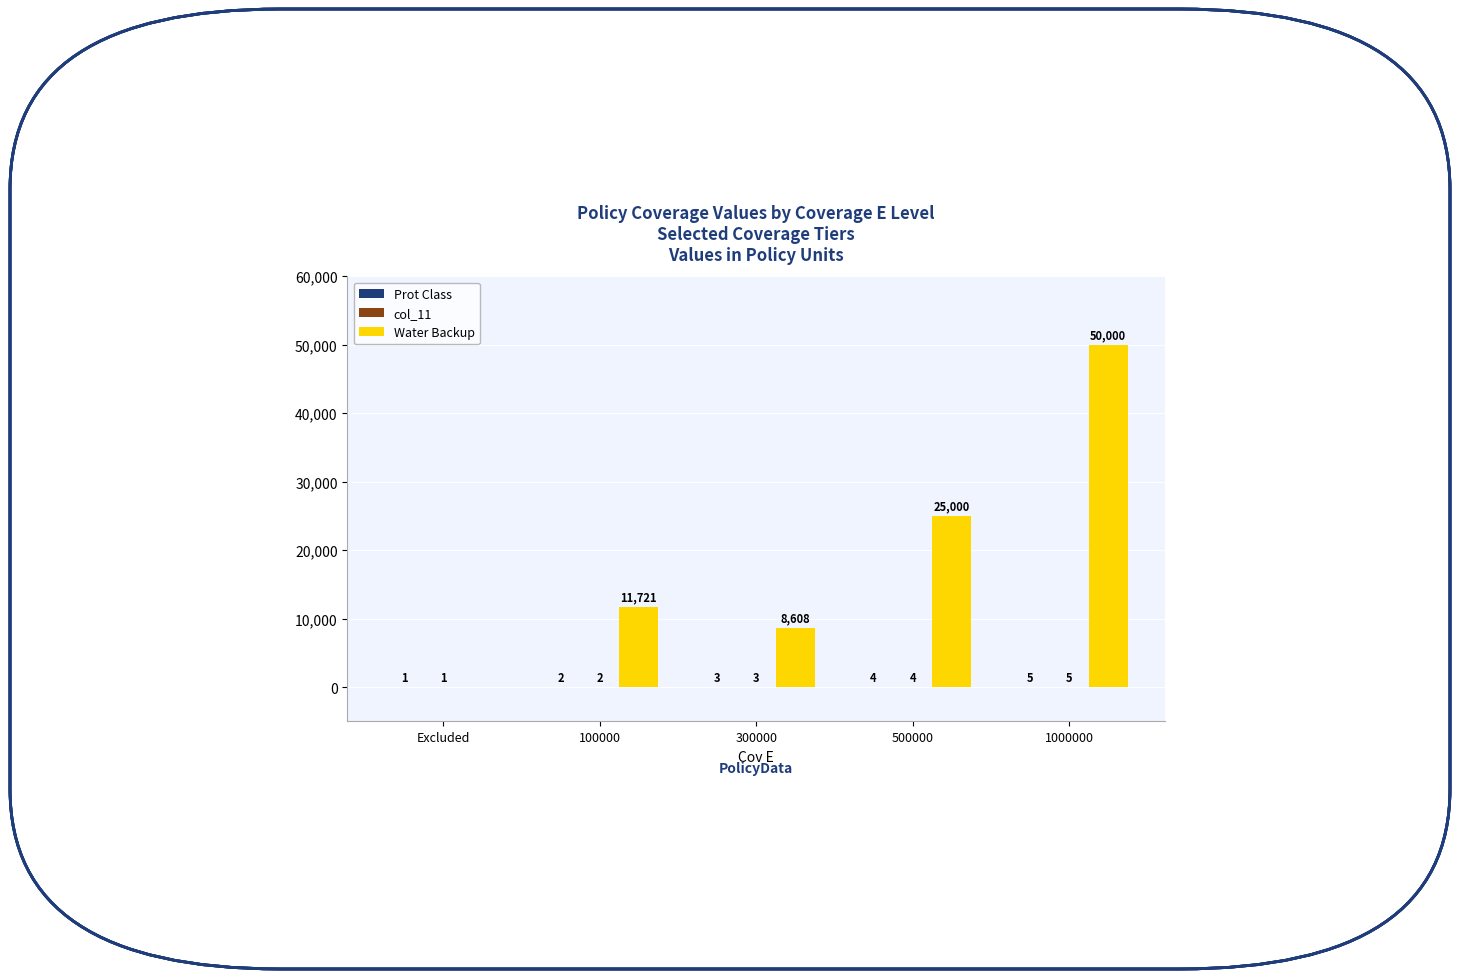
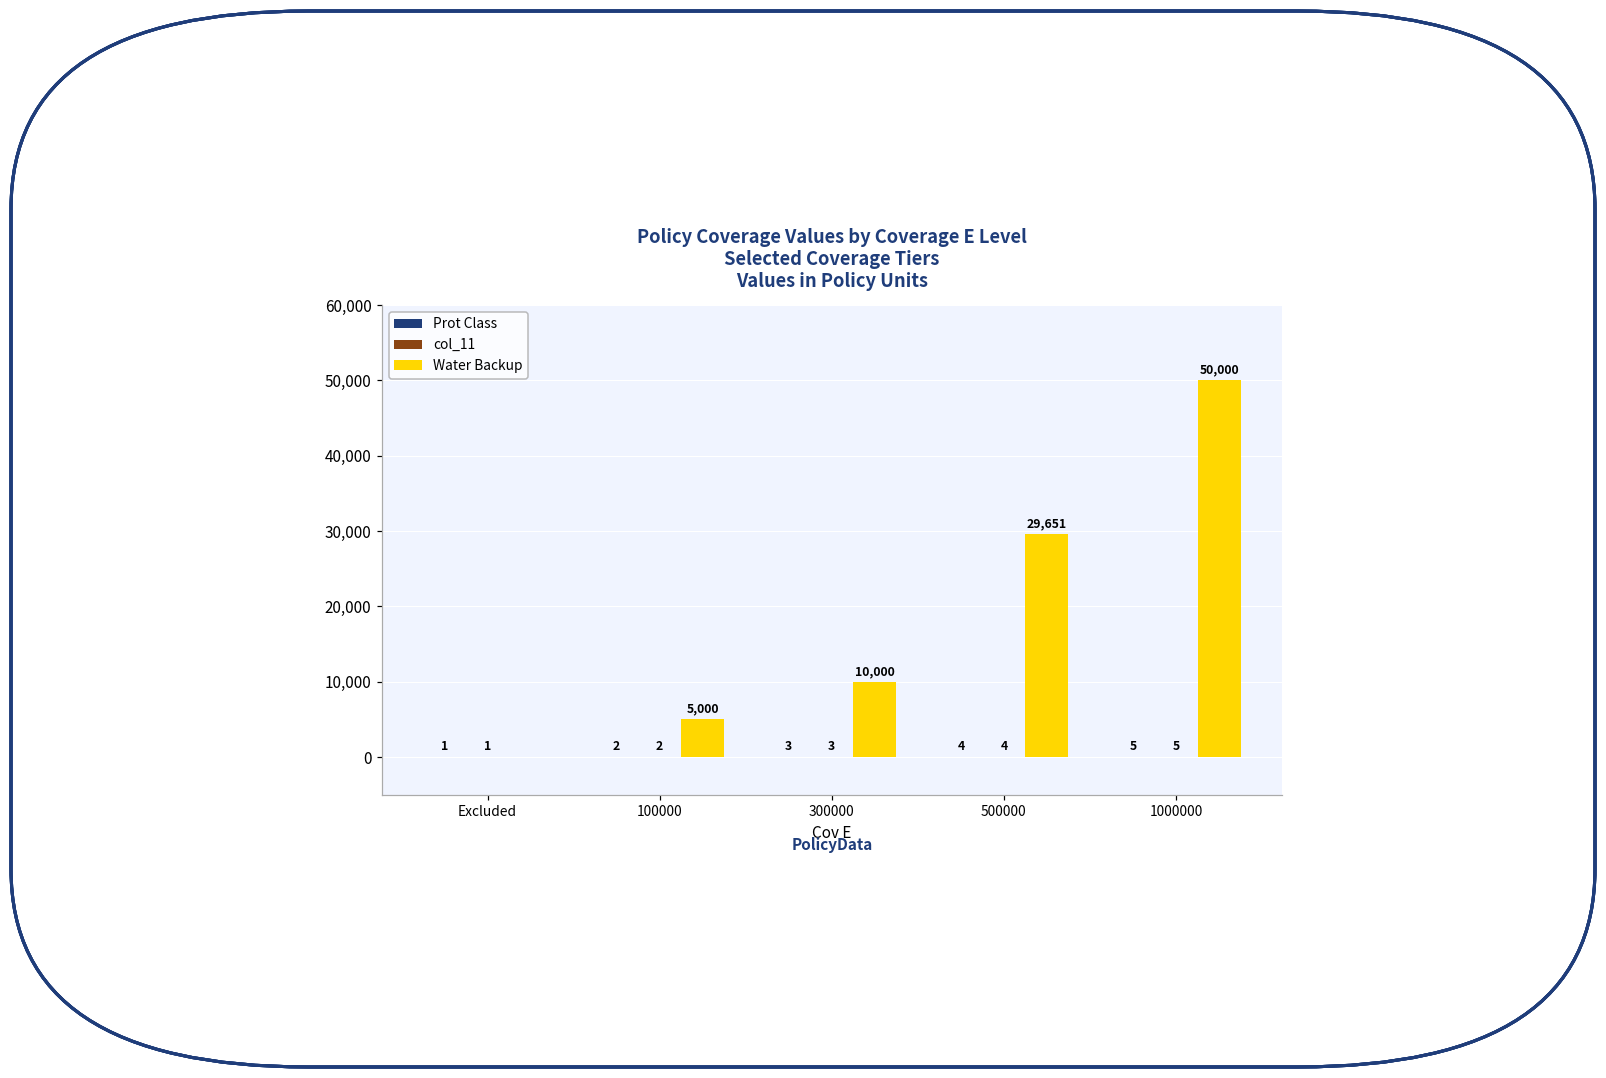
  {
    "Prot Class": {
      "Excluded": "1",
      "100000": "2",
      "300000": "3",
      "500000": "4",
      "1000000": "5"
    },
    "col_11": {
      "Excluded": "1",
      "100000": "2",
      "300000": "3",
      "500000": "4",
      "1000000": "5"
    },
    "Water Backup": {
-     "100000": "11,721",
-     "300000": "8,608",
-     "500000": "25,000",
+     "100000": "5,000",
+     "300000": "10,000",
+     "500000": "29,651",
      "1000000": "50,000"
    }
  }
